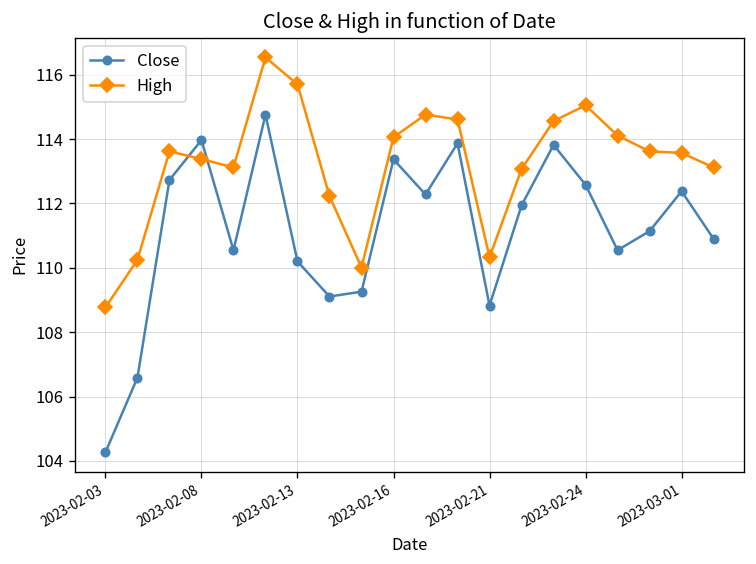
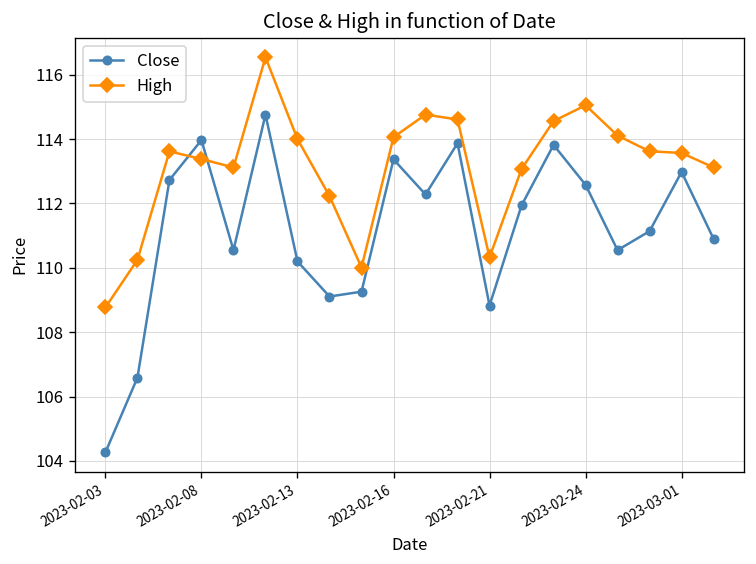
  {
    "Close": {
      "2023-02-03": 104.3,
      "2023-02-08": 114.0,
      "2023-02-13": 110.2,
      "2023-02-16": 113.4,
      "2023-02-21": 108.8,
      "2023-02-24": 112.6,
-     "2023-03-01": 112.4
+     "2023-03-01": 113.0
    },
    "High": {
      "2023-02-03": 108.8,
      "2023-02-08": 113.4,
-     "2023-02-13": 115.7,
+     "2023-02-13": 114.0,
      "2023-02-16": 114.1,
      "2023-02-21": 110.3,
      "2023-02-24": 115.1,
      "2023-03-01": 113.6
    }
  }
